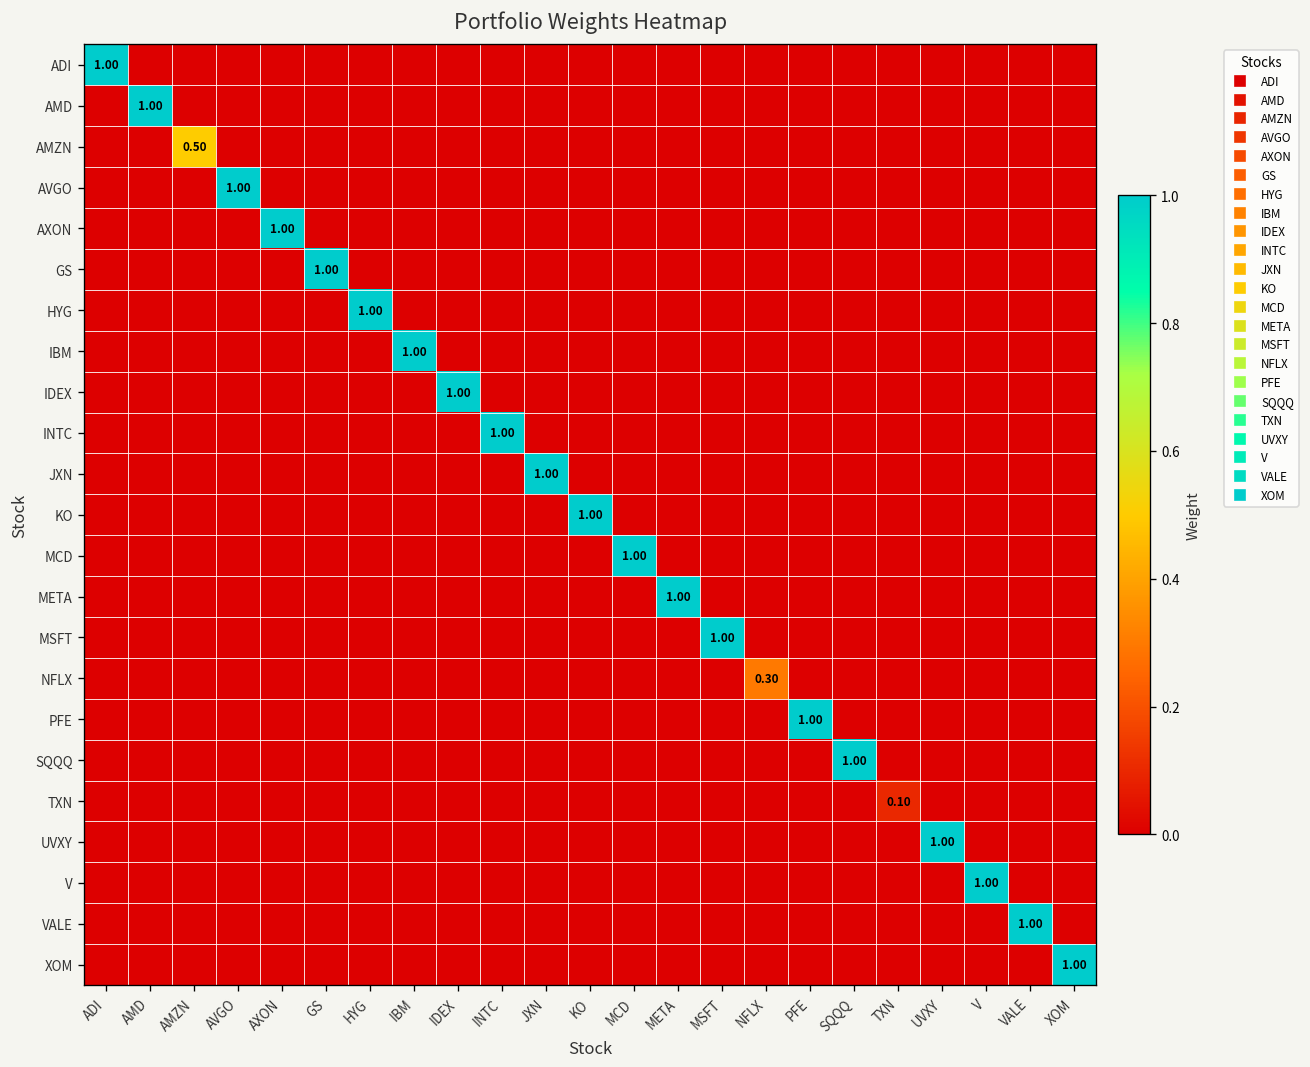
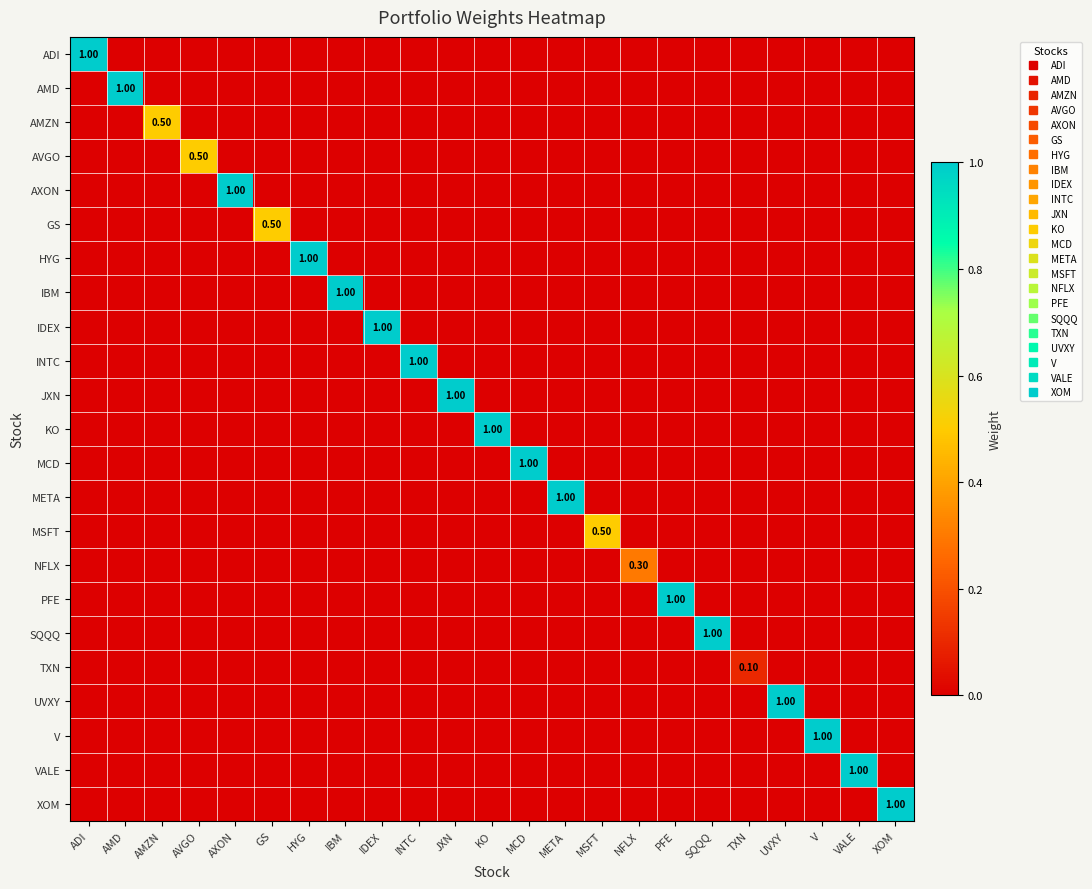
  {
    "ADI": {
      "ADI": 1.00
    },
    "AMD": {
      "AMD": 1.00
    },
    "AMZN": {
      "AMZN": 0.50
    },
    "AVGO": {
-     "AVGO": 1.00
+     "AVGO": 0.50
    },
    "AXON": {
      "AXON": 1.00
    },
    "GS": {
-     "GS": 1.00
+     "GS": 0.50
    },
    "HYG": {
      "HYG": 1.00
    },
    "IBM": {
      "IBM": 1.00
    },
    "IDEX": {
      "IDEX": 1.00
    },
    "INTC": {
      "INTC": 1.00
    },
    "JXN": {
      "JXN": 1.00
    },
    "KO": {
      "KO": 1.00
    },
    "MCD": {
      "MCD": 1.00
    },
    "META": {
      "META": 1.00
    },
    "MSFT": {
-     "MSFT": 1.00
+     "MSFT": 0.50
    },
    "NFLX": {
      "NFLX": 0.30
    },
    "PFE": {
      "PFE": 1.00
    },
    "SQQQ": {
      "SQQQ": 1.00
    },
    "TXN": {
      "TXN": 0.10
    },
    "UVXY": {
      "UVXY": 1.00
    },
    "V": {
      "V": 1.00
    },
    "VALE": {
      "VALE": 1.00
    },
    "XOM": {
      "XOM": 1.00
    }
  }
